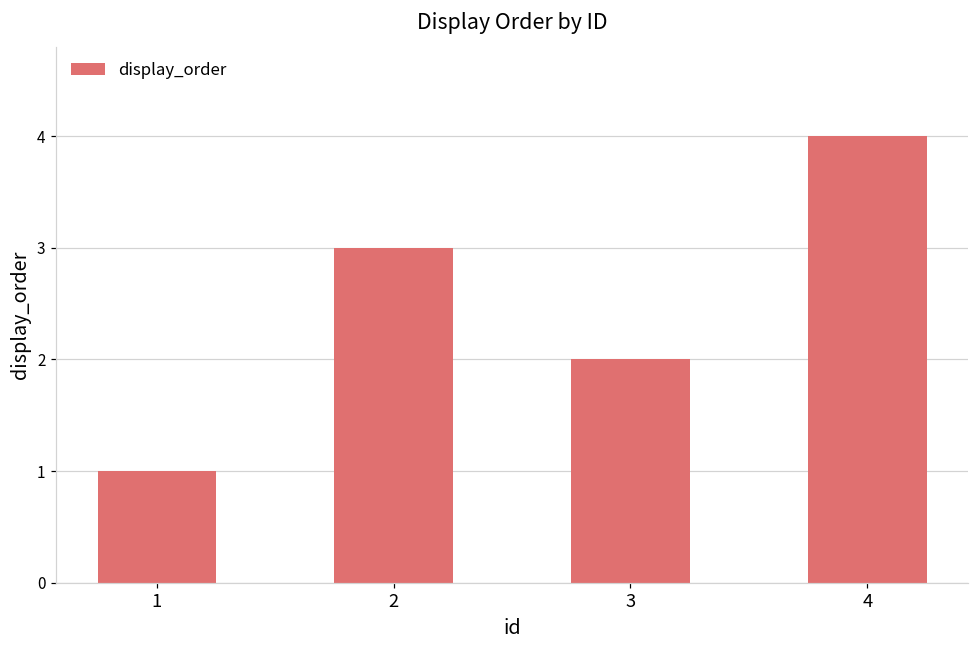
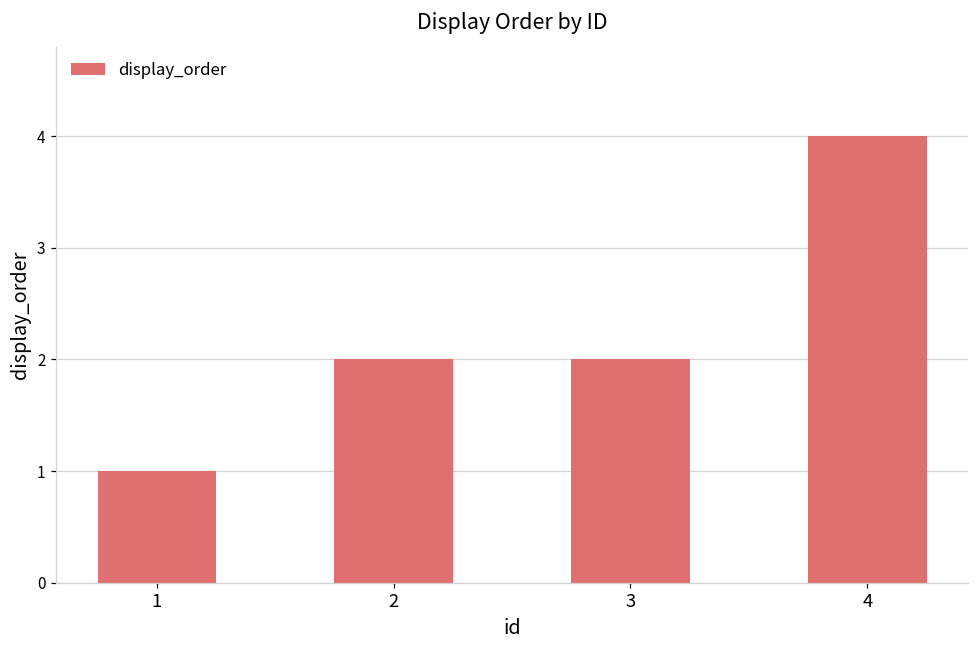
  {
    "1": 1,
-   "2": 3,
+   "2": 2,
    "3": 2,
    "4": 4
  }
